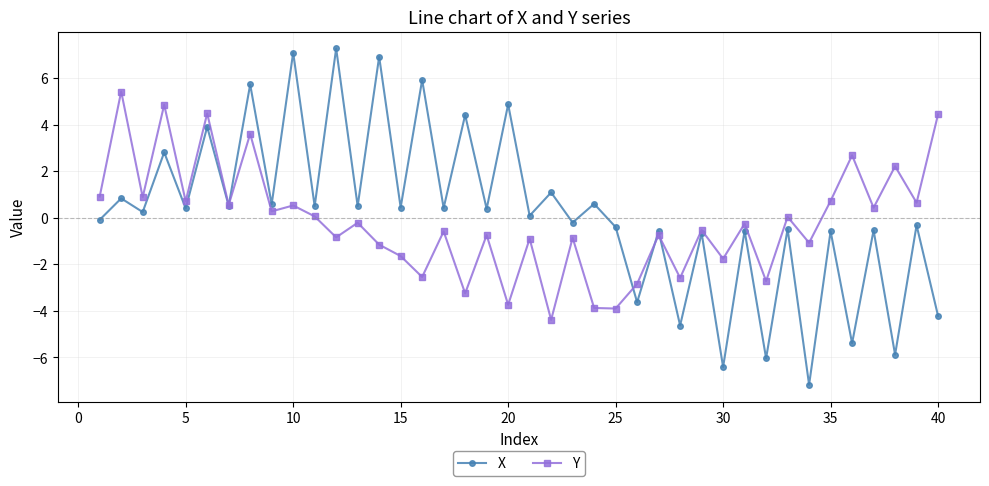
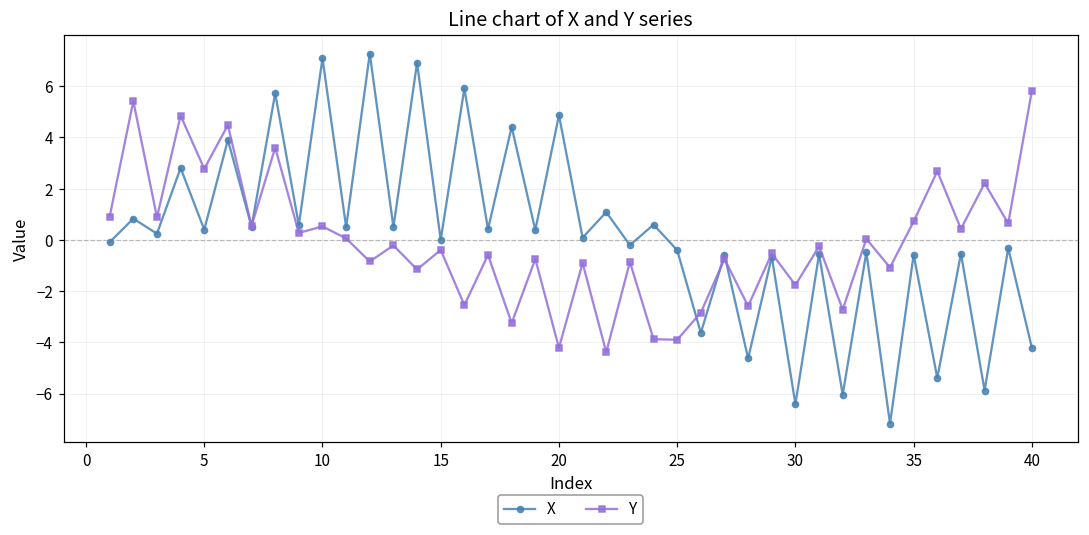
  {
    "X": {
      "5": 0.4,
      "10": 7.1,
-     "15": 0.4,
+     "15": 0.0,
      "20": 4.9,
      "25": -0.4,
      "30": -6.4,
      "35": -0.6,
      "40": -4.2
    },
    "Y": {
-     "5": 0.7,
+     "5": 2.8,
      "10": 0.5,
-     "15": -1.6,
-     "20": -3.7,
+     "15": -0.4,
+     "20": -4.2,
      "25": -3.9,
      "30": -1.8,
      "35": 0.7,
-     "40": 4.4
+     "40": 5.8
    }
  }
